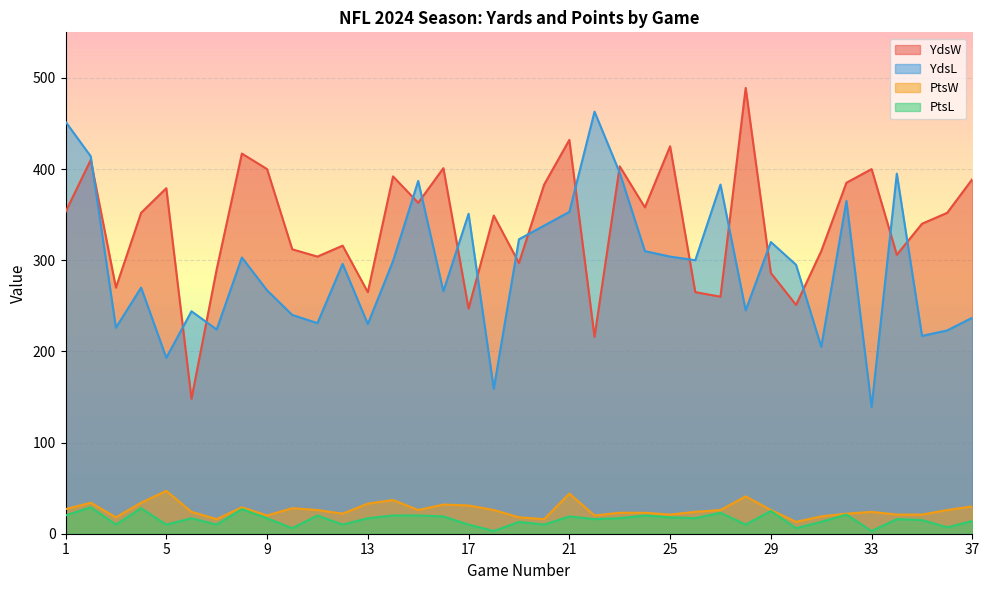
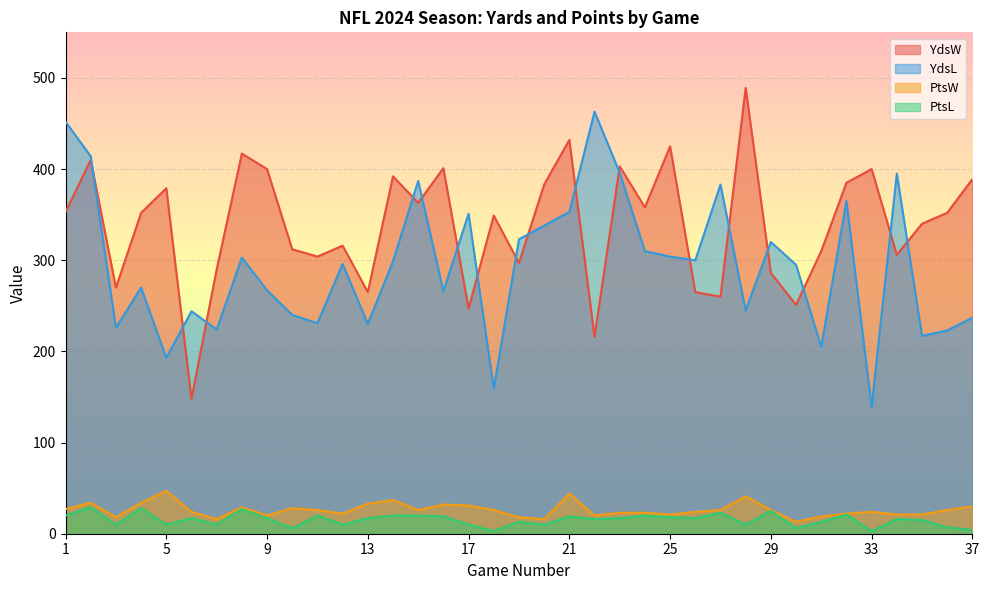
  {
    "YdsW": {
      "37": 390
    },
    "YdsL": {
      "37": 240
    },
    "PtsW": {
      "37": 30
    },
    "PtsL": {
-     "37": 10
+     "37": 0
    }
  }
